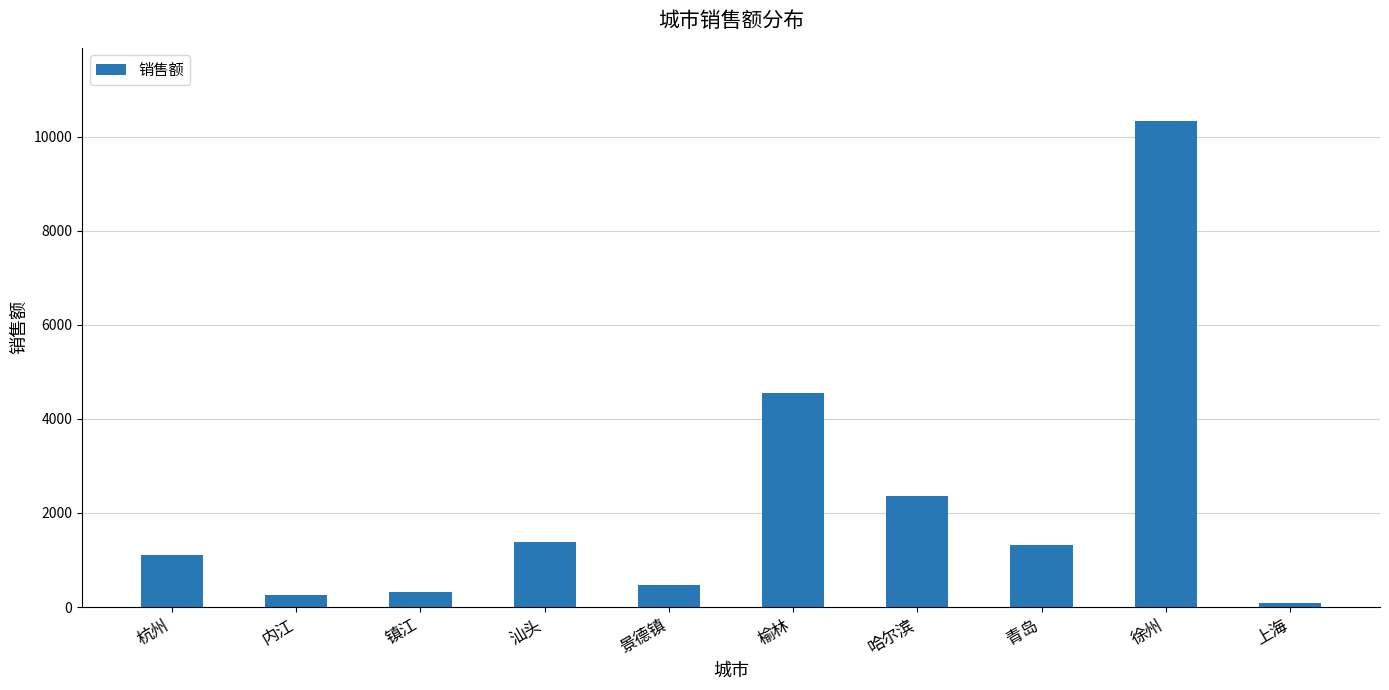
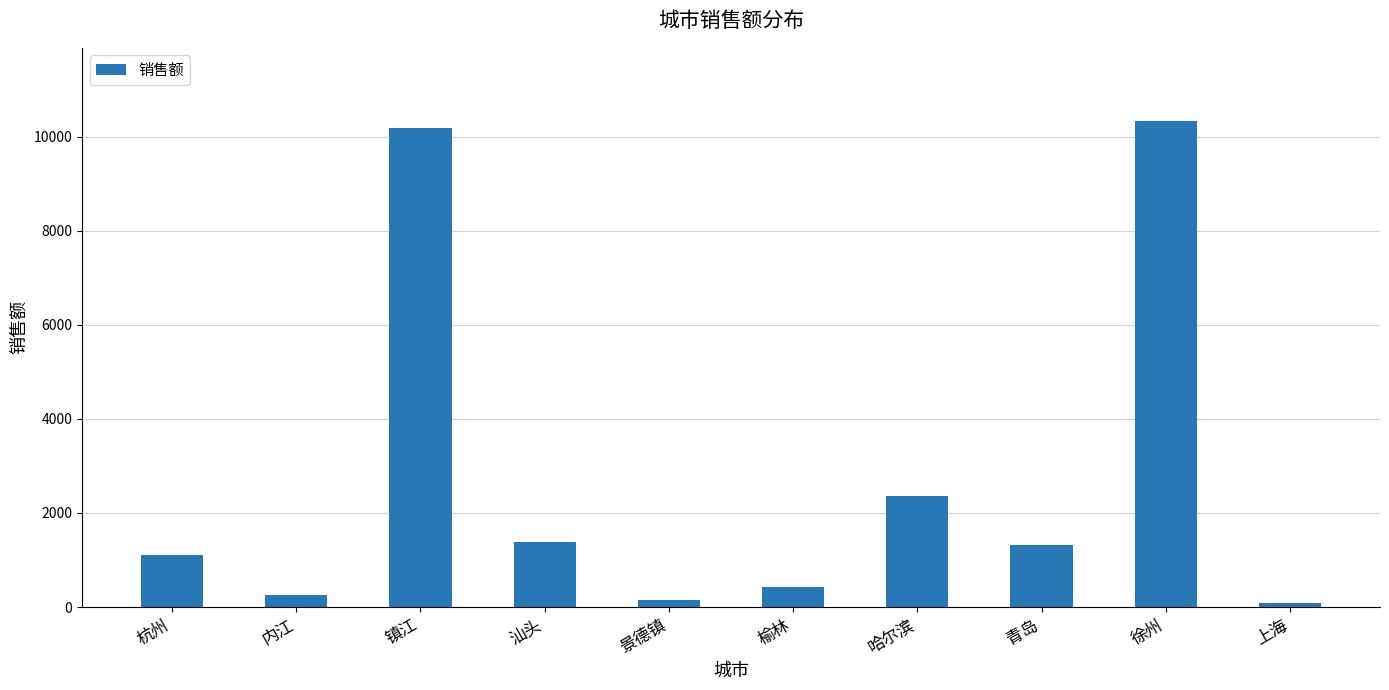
  {
    "杭州": 1100,
    "内江": 200,
-   "镇江": 300,
+   "镇江": 10200,
    "汕头": 1400,
-   "景德镇": 500,
-   "榆林": 4600,
+   "景德镇": 200,
+   "榆林": 400,
    "哈尔滨": 2400,
    "青岛": 1300,
    "徐州": 10300,
    "上海": 100
  }
